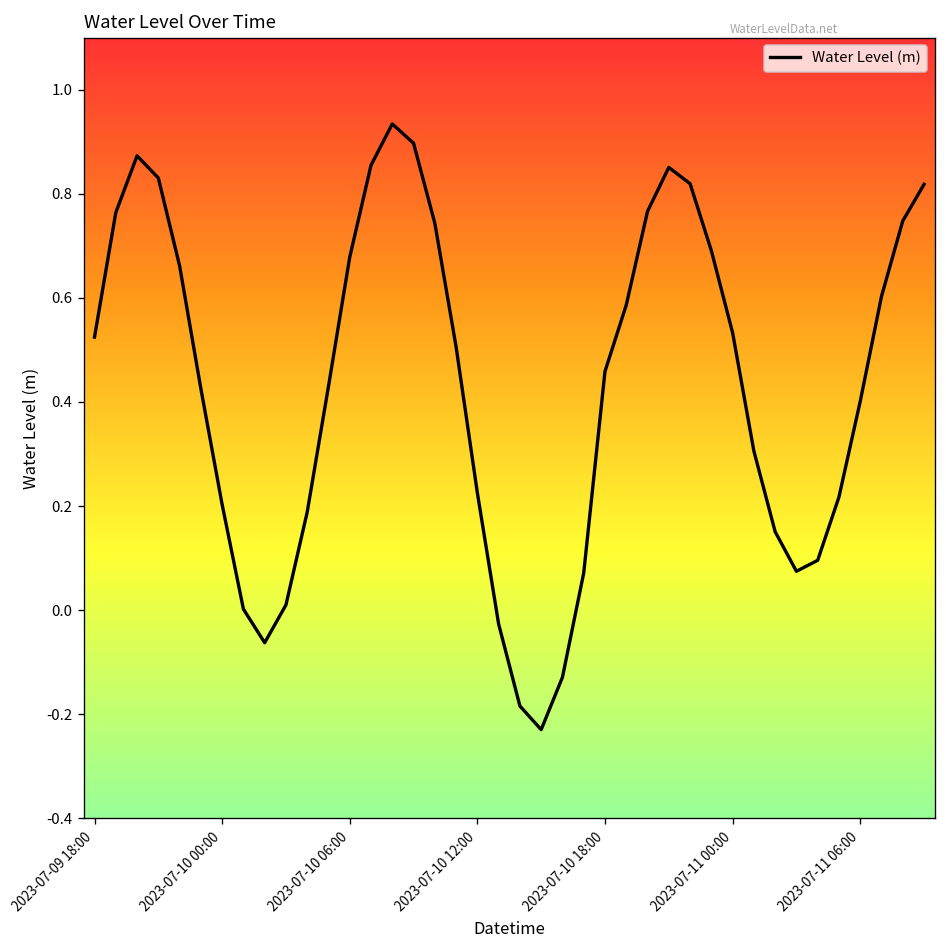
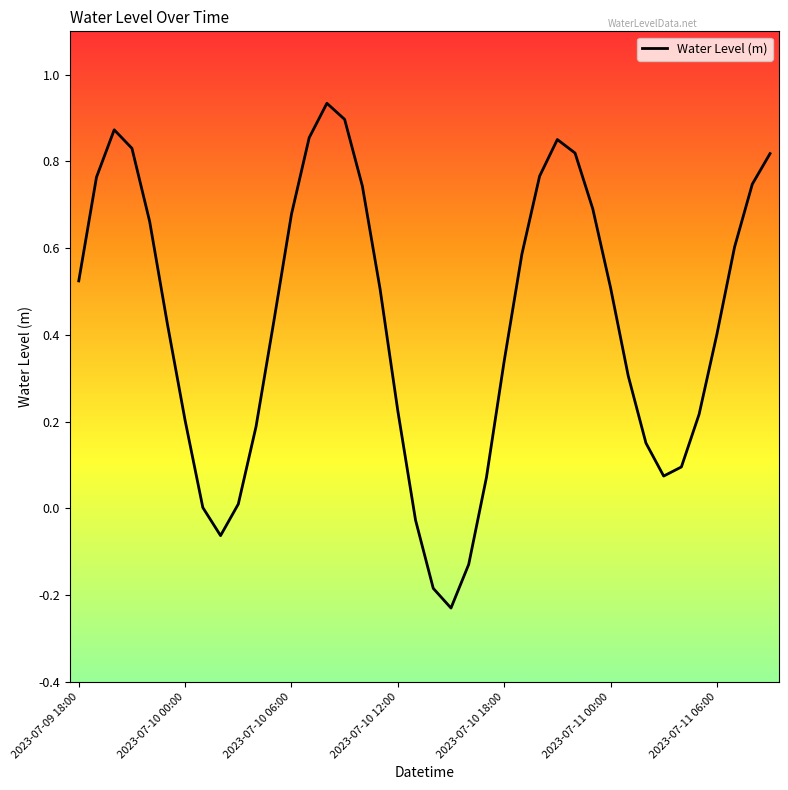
  {
    "2023-07-09 18:00": 0.52,
    "2023-07-10 00:00": 0.20,
    "2023-07-10 06:00": 0.68,
    "2023-07-10 12:00": 0.23,
-   "2023-07-10 18:00": 0.46,
-   "2023-07-11 00:00": 0.53,
+   "2023-07-10 18:00": 0.34,
+   "2023-07-11 00:00": 0.51,
    "2023-07-11 06:00": 0.40
  }
